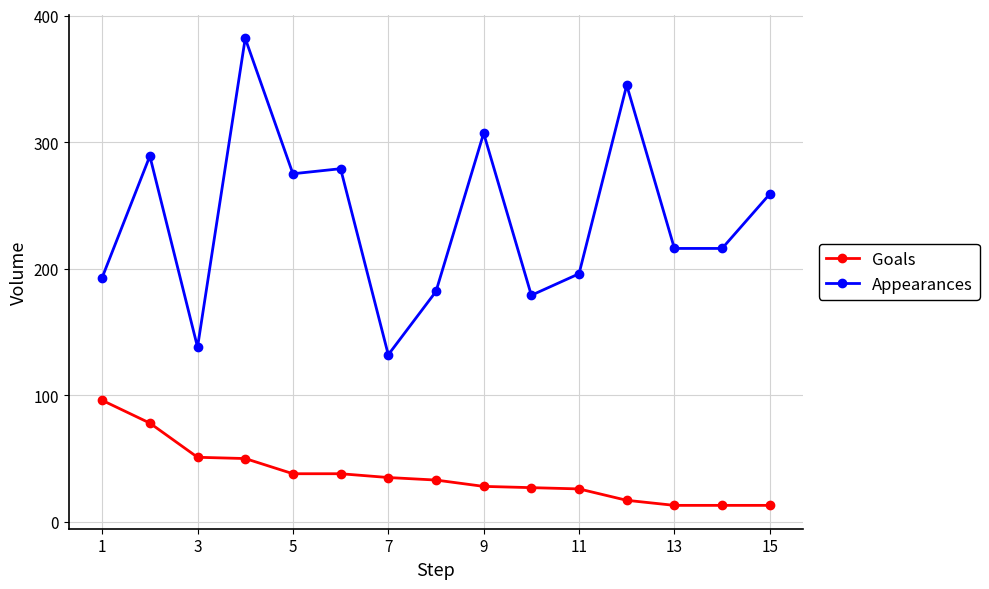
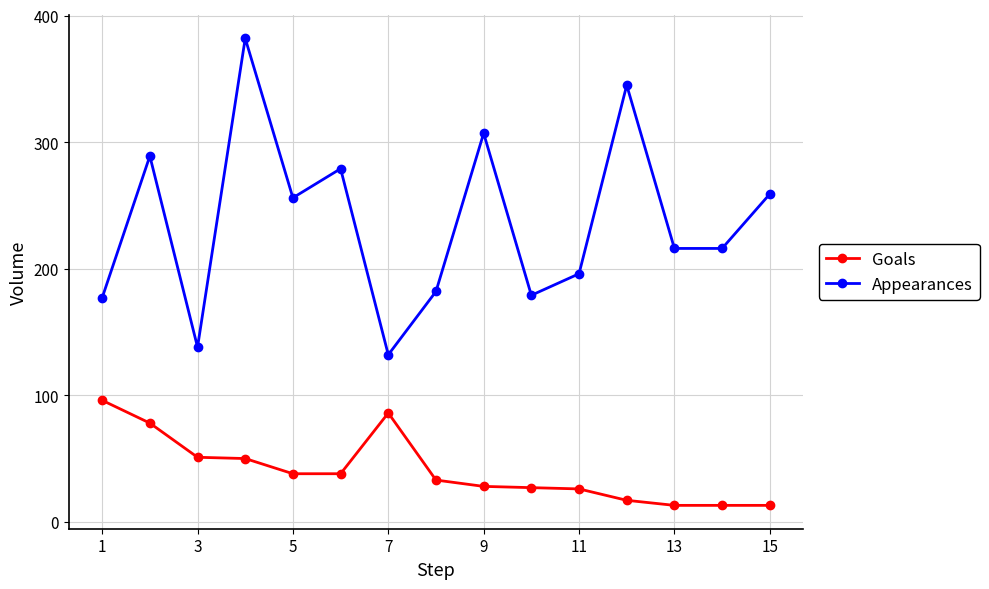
  {
    "Goals": {
      "1": 96,
      "3": 51,
      "5": 38,
-     "7": 35,
+     "7": 86,
      "9": 28,
      "11": 26,
      "13": 13,
      "15": 13
    },
    "Appearances": {
-     "1": 193,
+     "1": 177,
      "3": 138,
-     "5": 275,
+     "5": 256,
      "7": 132,
      "9": 307,
      "11": 196,
      "13": 216,
      "15": 259
    }
  }
